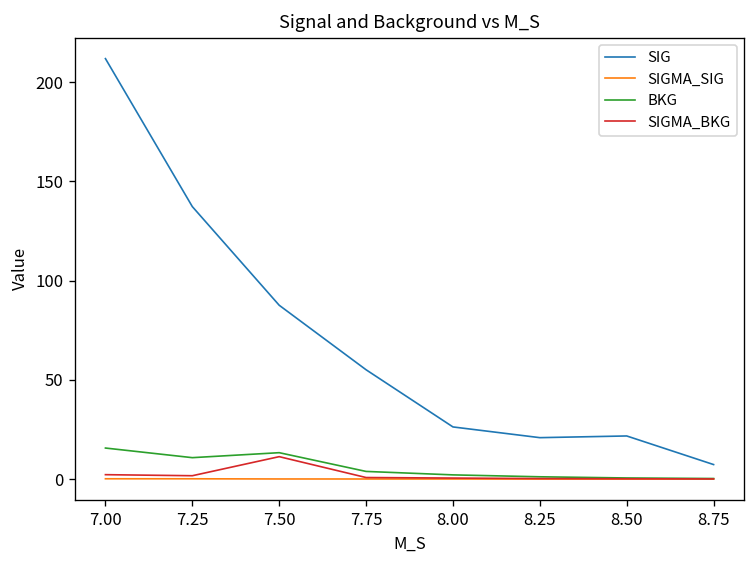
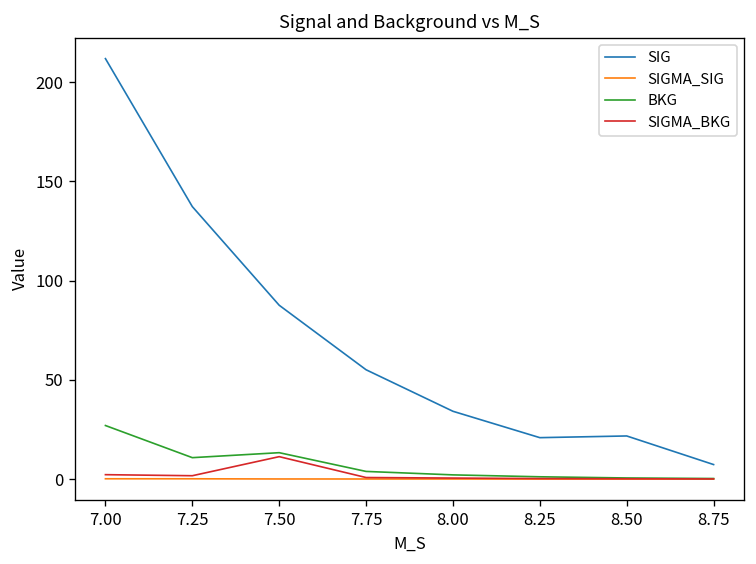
  {
    "SIG": {
      "7.00": 212,
      "7.25": 137,
      "7.50": 88,
      "7.75": 55,
-     "8.00": 26,
+     "8.00": 34,
      "8.25": 21,
      "8.50": 22,
      "8.75": 7
    },
    "SIGMA_SIG": {
      "7.00": 0,
      "7.25": 0,
      "7.50": 0
    },
    "BKG": {
-     "7.00": 16,
+     "7.00": 27,
      "7.25": 11,
      "7.50": 13,
      "7.75": 4,
      "8.00": 2
    },
    "SIGMA_BKG": {
      "7.00": 2,
      "7.25": 2,
      "7.50": 11
    }
  }
